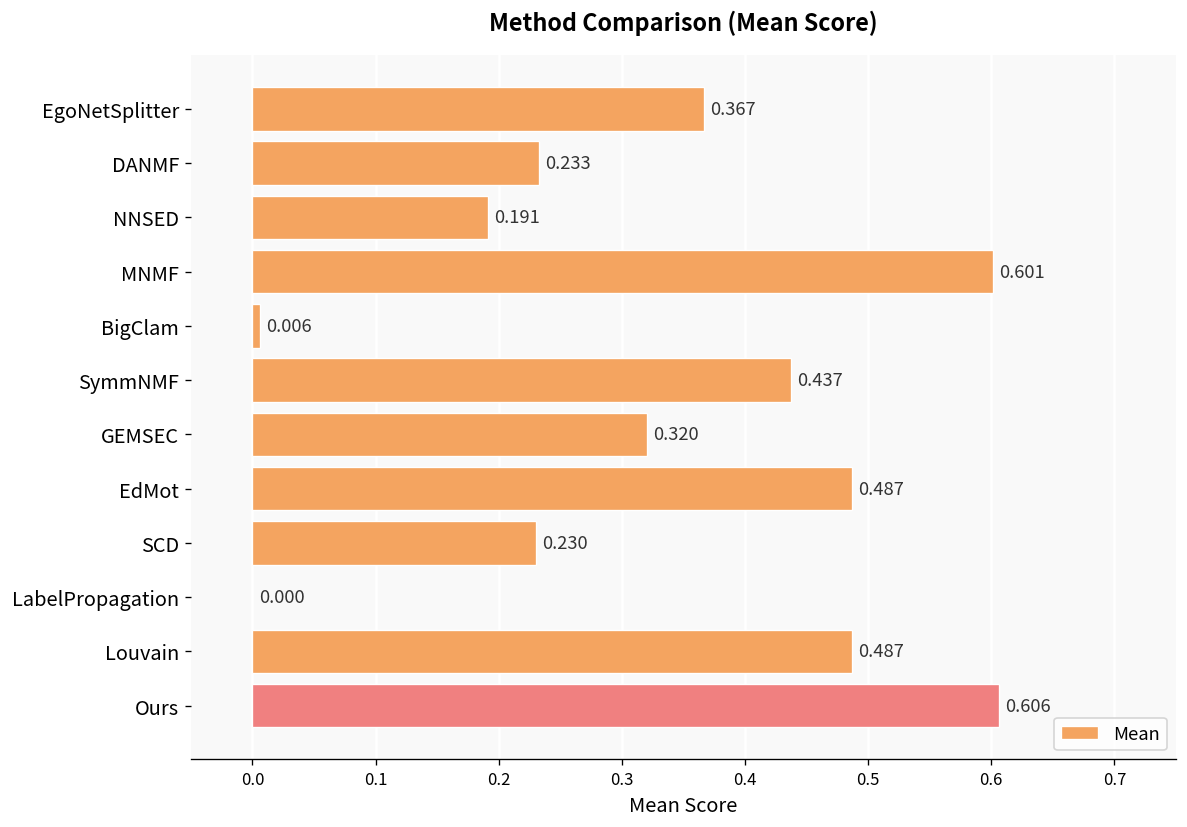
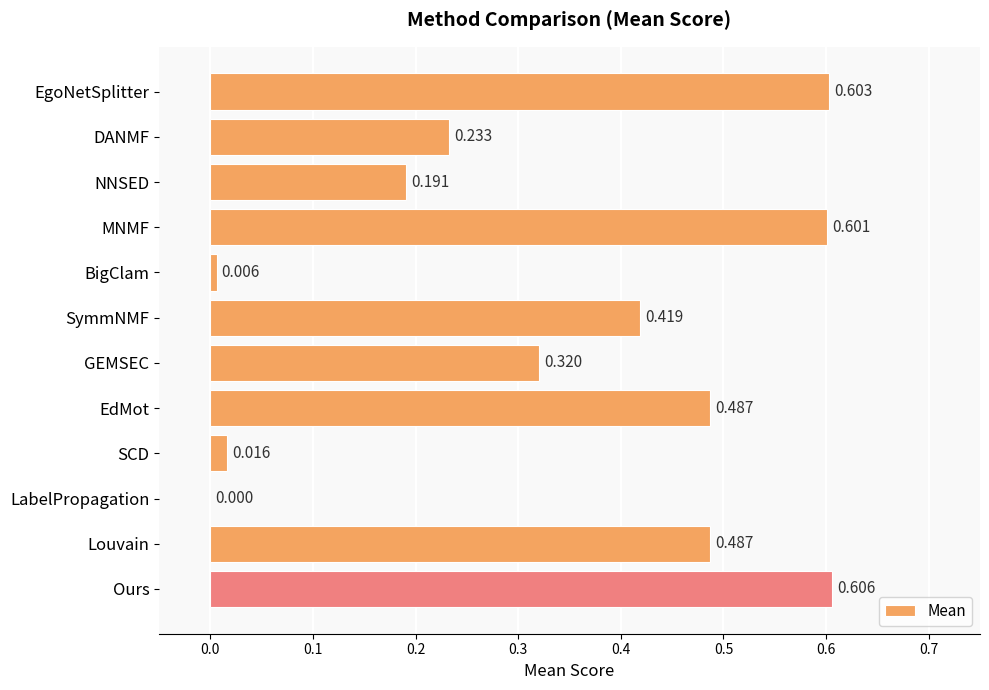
  {
-   "EgoNetSplitter": 0.367,
+   "EgoNetSplitter": 0.603,
    "DANMF": 0.233,
    "NNSED": 0.191,
    "MNMF": 0.601,
    "BigClam": 0.006,
-   "SymmNMF": 0.437,
+   "SymmNMF": 0.419,
    "GEMSEC": 0.320,
    "EdMot": 0.487,
-   "SCD": 0.230,
+   "SCD": 0.016,
    "LabelPropagation": 0.000,
    "Louvain": 0.487,
    "Ours": 0.606
  }
